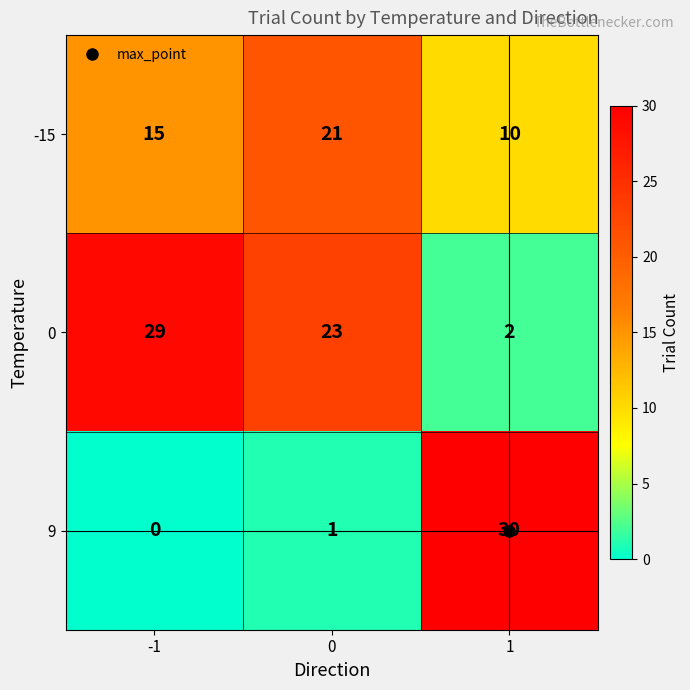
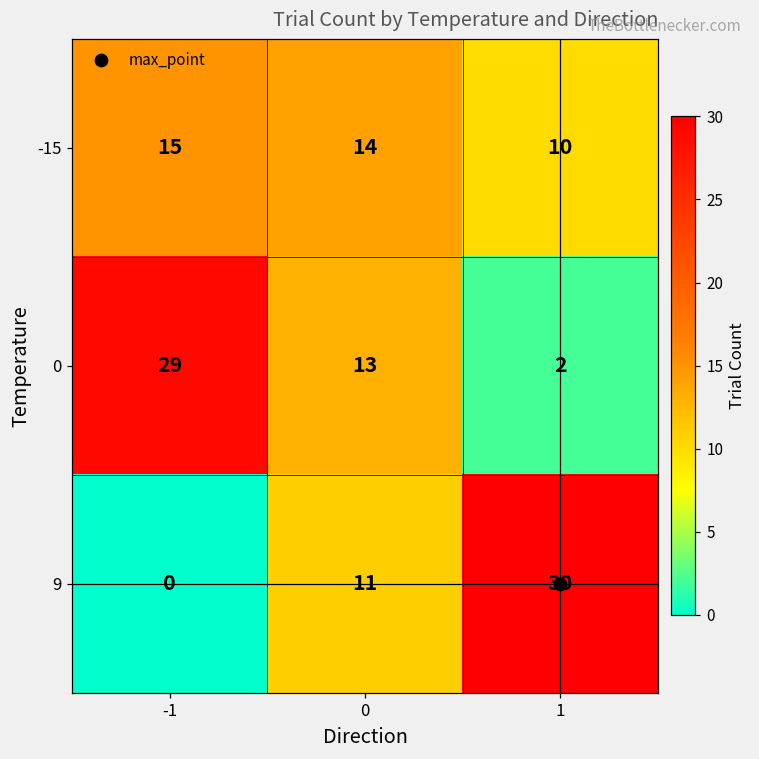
  {
    "-15": {
      "-1": 15,
-     "0": 21,
+     "0": 14,
      "1": 10
    },
    "0": {
      "-1": 29,
-     "0": 23,
+     "0": 13,
      "1": 2
    },
    "9": {
      "-1": 0,
-     "0": 1
+     "0": 11
    }
  }
